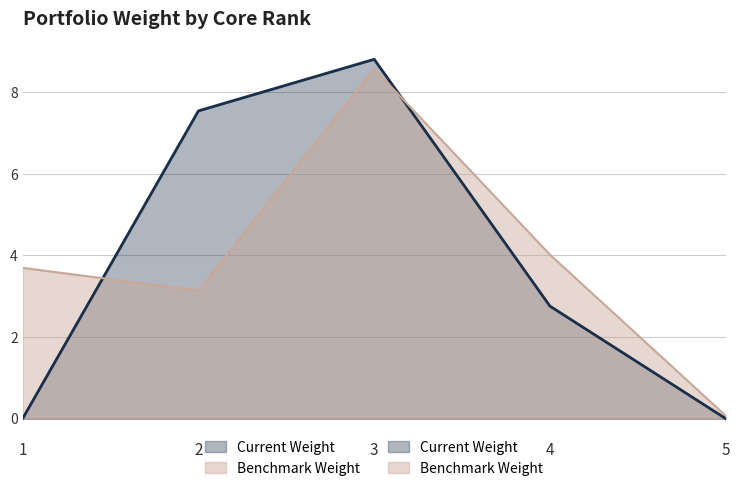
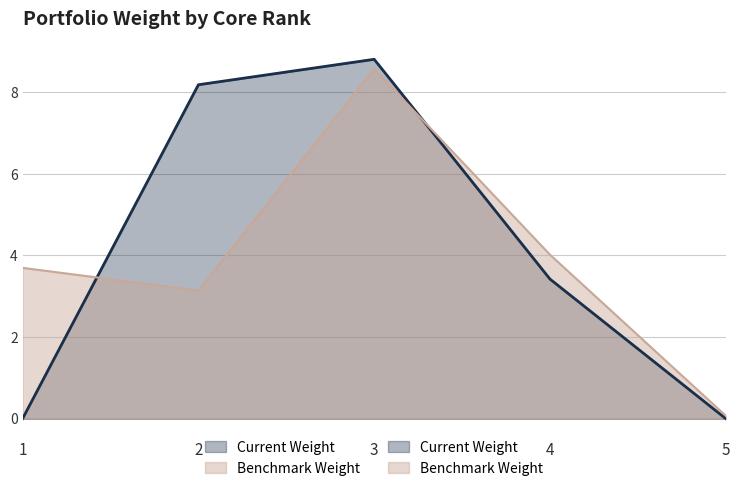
  {
    "Current Weight": {
      "1": 0.0,
-     "2": 7.5,
+     "2": 8.2,
      "3": 8.8,
-     "4": 2.8,
+     "4": 3.4,
      "5": 0.0
    },
    "Benchmark Weight": {
      "1": 3.7,
      "2": 3.1,
      "3": 8.6,
      "4": 4.0,
      "5": 0.1
    }
  }
